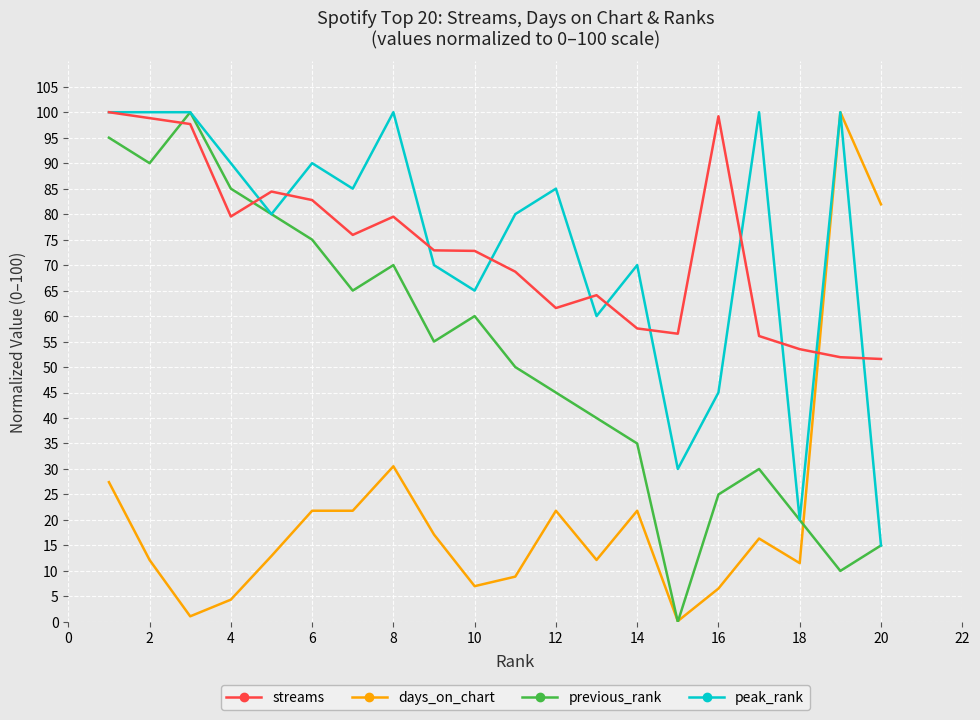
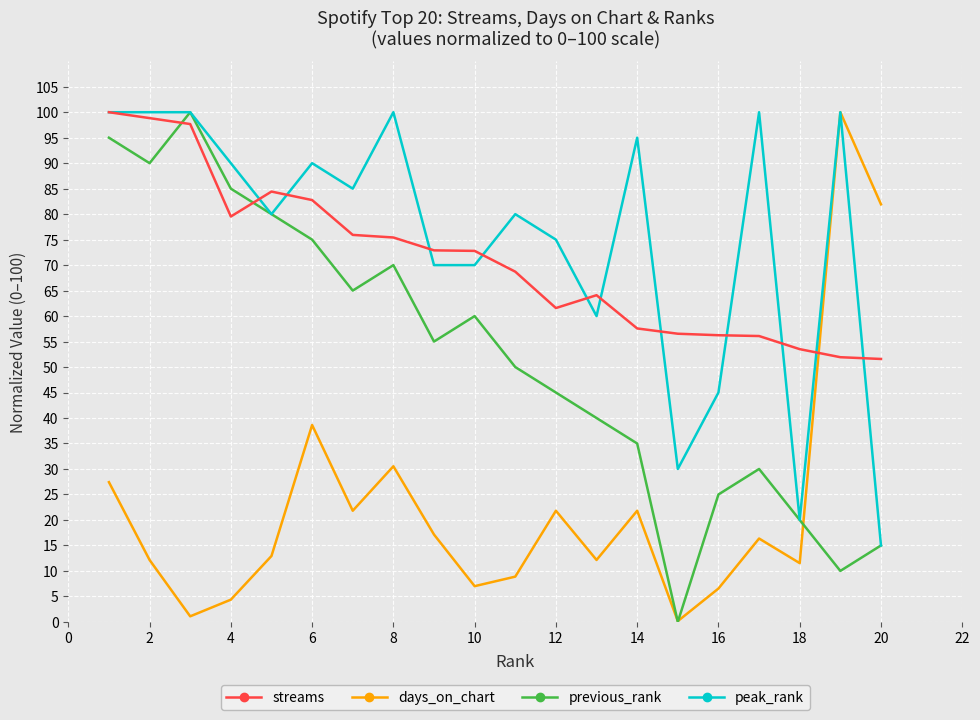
  {
    "streams": {
      "2": 99,
      "4": 80,
      "6": 83,
-     "8": 80,
+     "8": 75,
      "10": 73,
      "12": 62,
      "14": 58,
-     "16": 99,
+     "16": 56,
      "18": 54,
      "20": 52
    },
    "days_on_chart": {
      "2": 12,
      "4": 4,
-     "6": 22,
+     "6": 39,
      "8": 31,
      "10": 7,
      "12": 22,
      "14": 22,
      "16": 7,
      "18": 12,
      "20": 82
    },
    "previous_rank": {
      "2": 90,
      "4": 85,
      "6": 75,
      "8": 70,
      "10": 60,
      "12": 45,
      "14": 35,
      "16": 25
    },
    "peak_rank": {
      "2": 100,
      "4": 90,
      "6": 90,
      "8": 100,
-     "10": 65,
-     "12": 85,
-     "14": 70,
+     "10": 70,
+     "12": 75,
+     "14": 95,
      "16": 45
    }
  }
